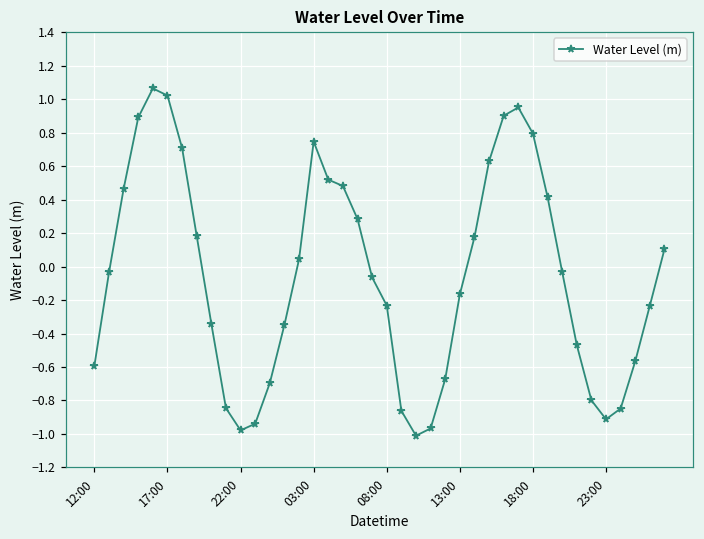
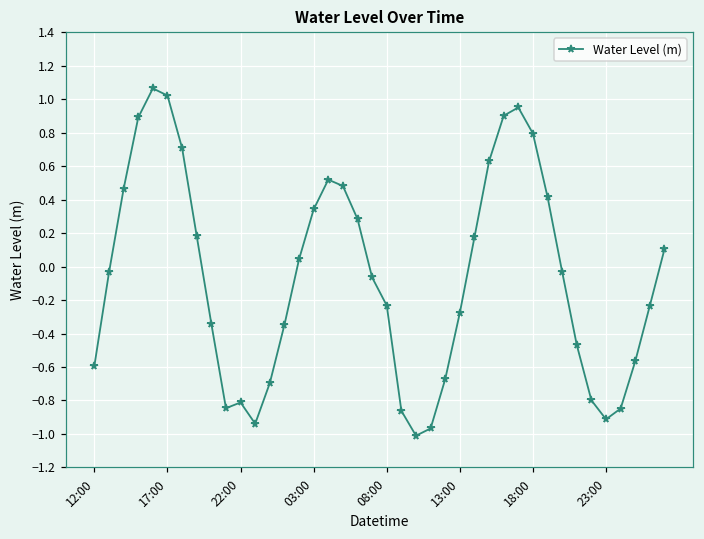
  {
    "12:00": -0.59,
    "17:00": 1.02,
-   "22:00": -0.98,
-   "03:00": 0.75,
+   "22:00": -0.81,
+   "03:00": 0.34,
    "08:00": -0.23,
-   "13:00": -0.17,
+   "13:00": -0.28,
    "18:00": 0.79,
    "23:00": -0.91
  }
